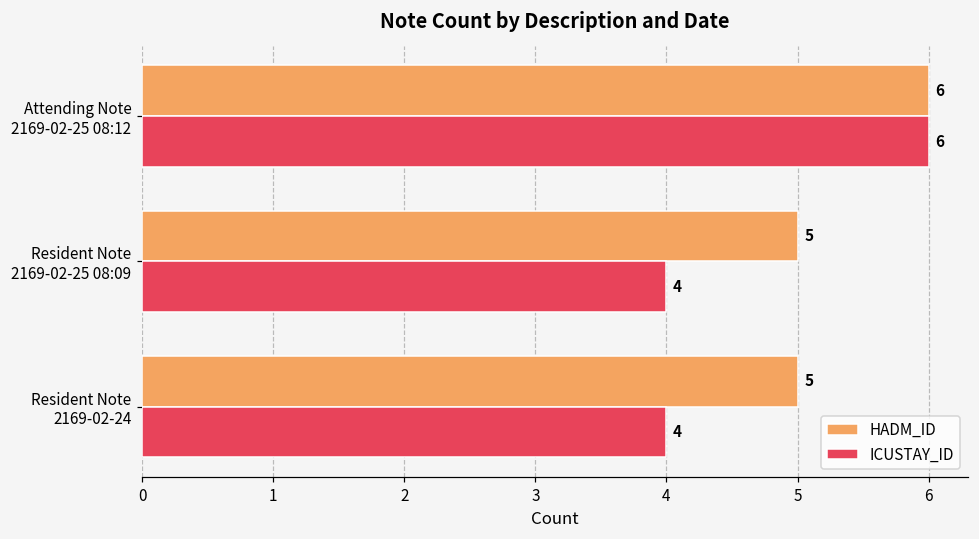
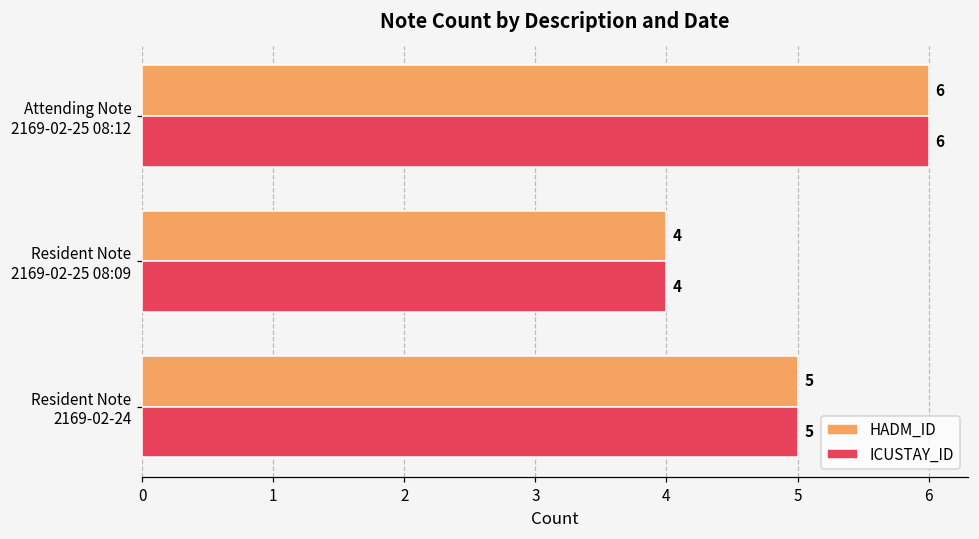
  {
    "HADM_ID": {
      "Attending Note 2169-02-25 08:12": 6,
-     "Resident Note 2169-02-25 08:09": 5,
+     "Resident Note 2169-02-25 08:09": 4,
      "Resident Note 2169-02-24": 5
    },
    "ICUSTAY_ID": {
      "Attending Note 2169-02-25 08:12": 6,
      "Resident Note 2169-02-25 08:09": 4,
-     "Resident Note 2169-02-24": 4
+     "Resident Note 2169-02-24": 5
    }
  }
